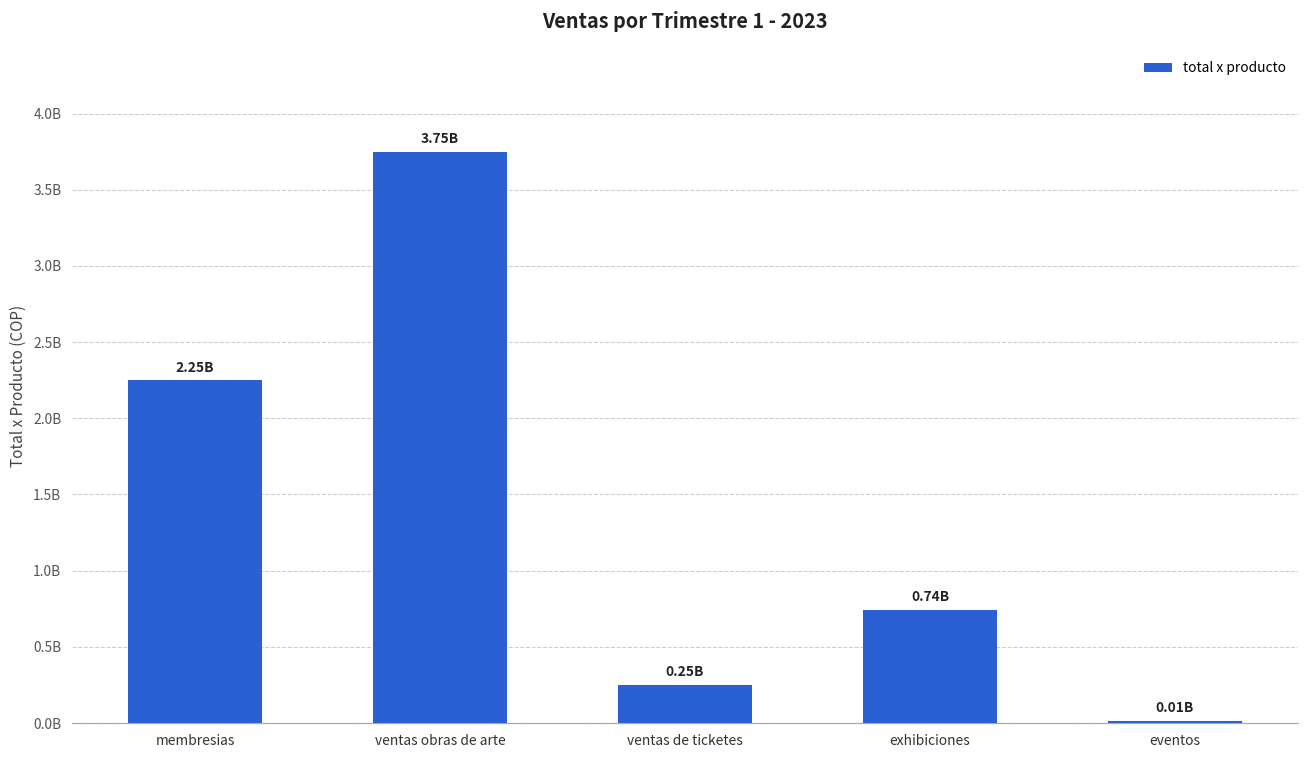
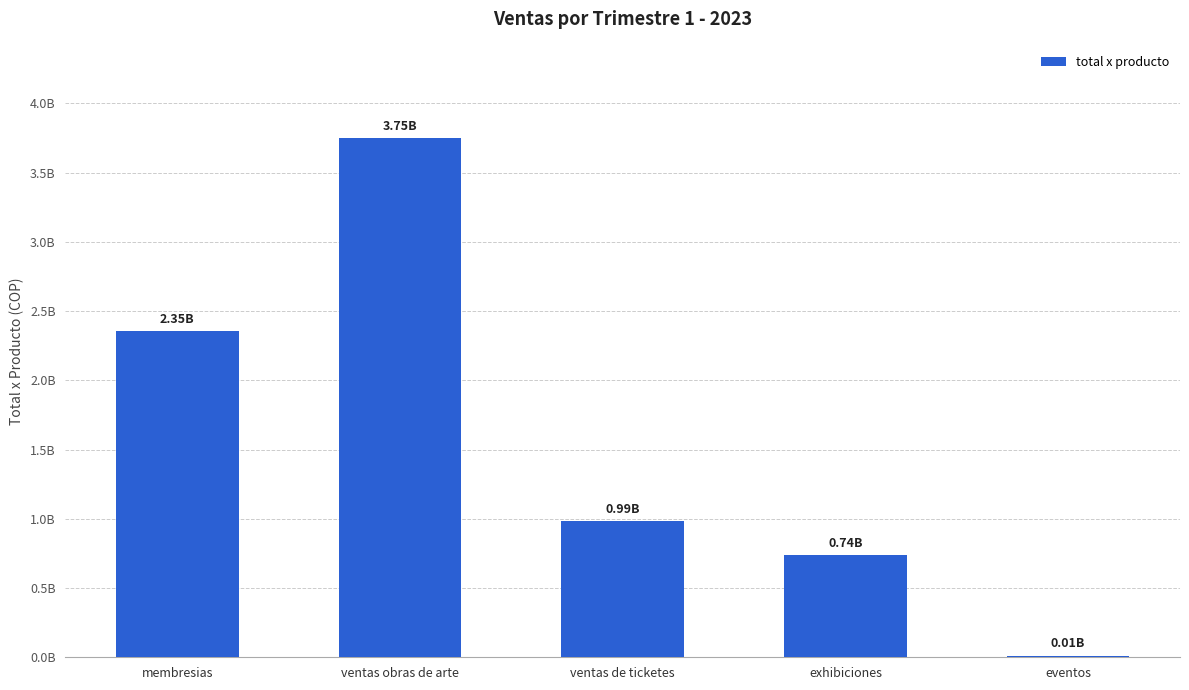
  {
-   "membresias": "2.25B",
+   "membresias": "2.35B",
    "ventas obras de arte": "3.75B",
-   "ventas de ticketes": "0.25B",
+   "ventas de ticketes": "0.99B",
    "exhibiciones": "0.74B",
    "eventos": "0.01B"
  }
